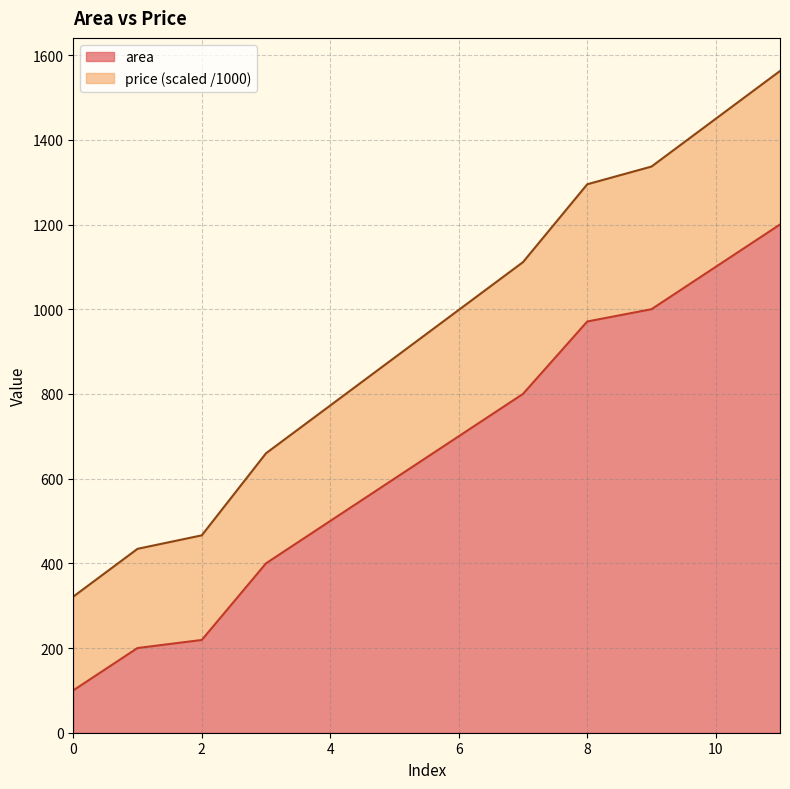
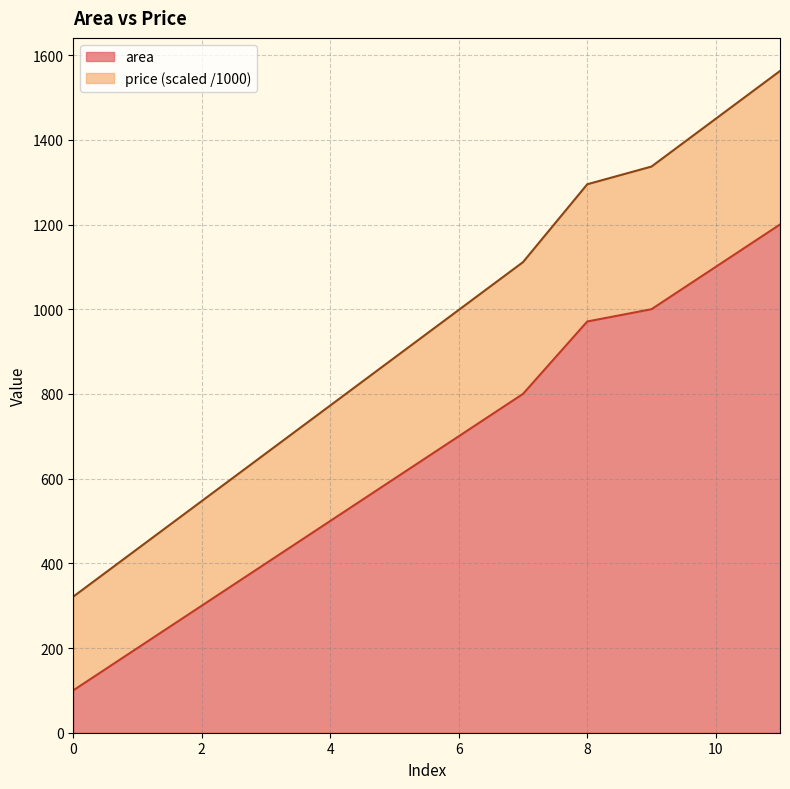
  {
    "area": {
      "0": 100,
-     "2": 220,
+     "2": 300,
      "4": 500,
      "6": 700,
      "8": 970,
      "10": 1100
    }
  }
